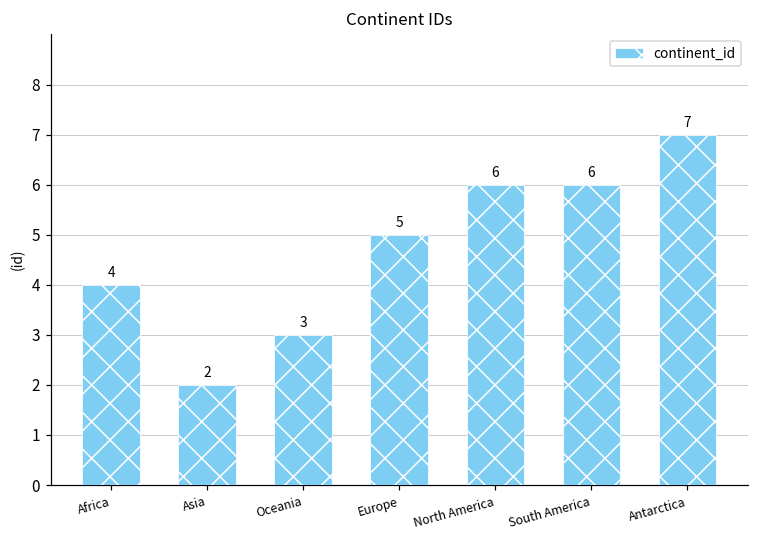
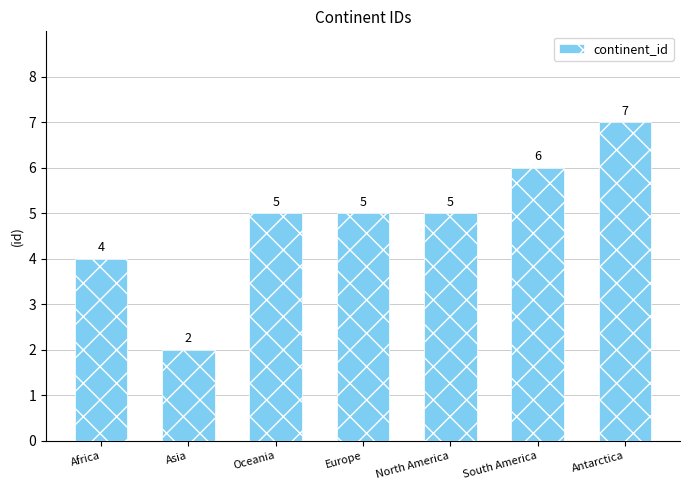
  {
    "Africa": 4,
    "Asia": 2,
-   "Oceania": 3,
+   "Oceania": 5,
    "Europe": 5,
-   "North America": 6,
+   "North America": 5,
    "South America": 6,
    "Antarctica": 7
  }
